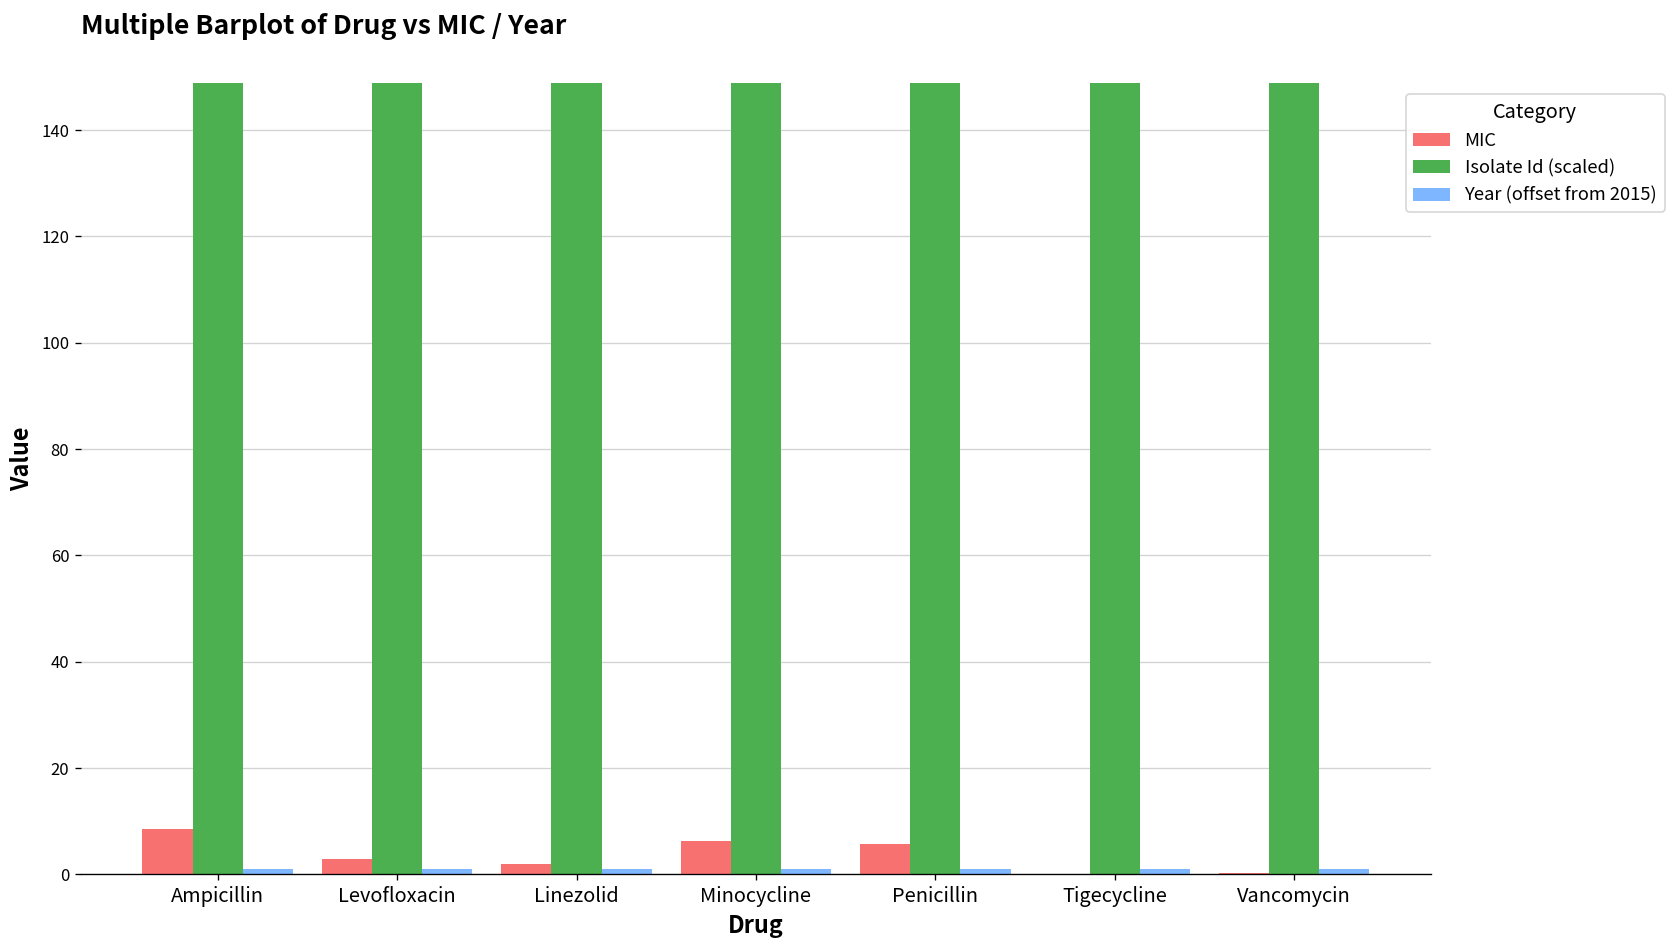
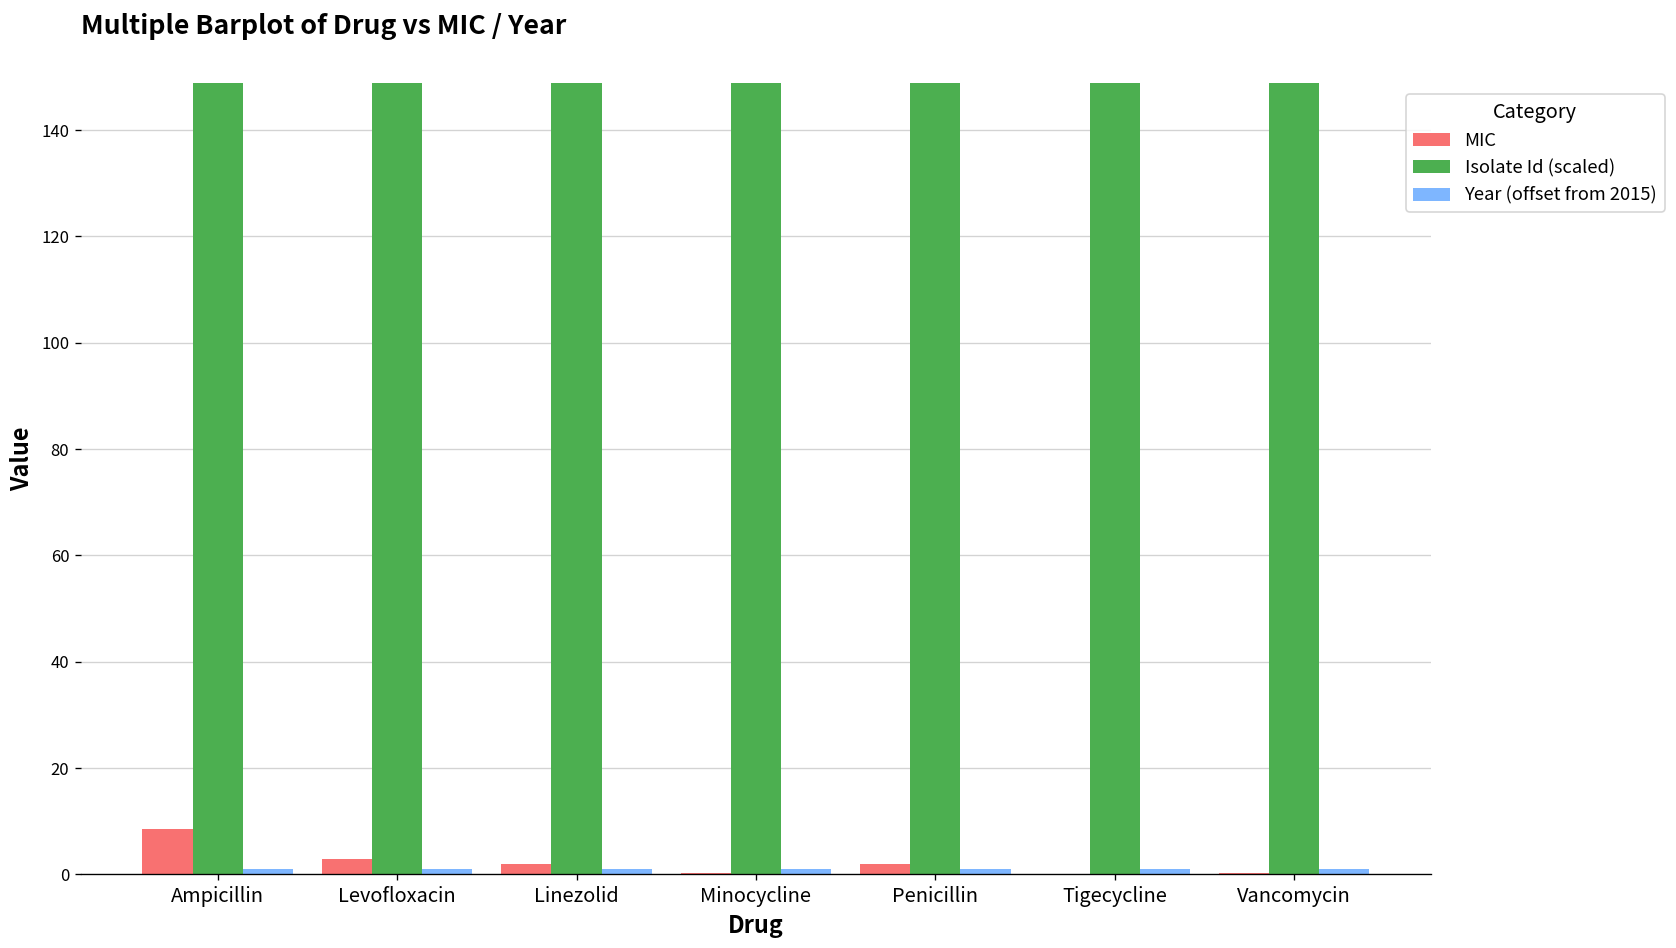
  {
    "MIC": {
      "Ampicillin": 9,
      "Levofloxacin": 3,
      "Linezolid": 2,
-     "Minocycline": 6,
-     "Penicillin": 6
+     "Minocycline": 0,
+     "Penicillin": 2
    },
    "Isolate Id (scaled)": {
      "Ampicillin": 149,
      "Levofloxacin": 149,
      "Linezolid": 149,
      "Minocycline": 149,
      "Penicillin": 149,
      "Tigecycline": 149,
      "Vancomycin": 149
    },
    "Year (offset from 2015)": {
      "Ampicillin": 1,
      "Levofloxacin": 1,
      "Linezolid": 1,
      "Minocycline": 1,
      "Penicillin": 1,
      "Tigecycline": 1,
      "Vancomycin": 1
    }
  }
